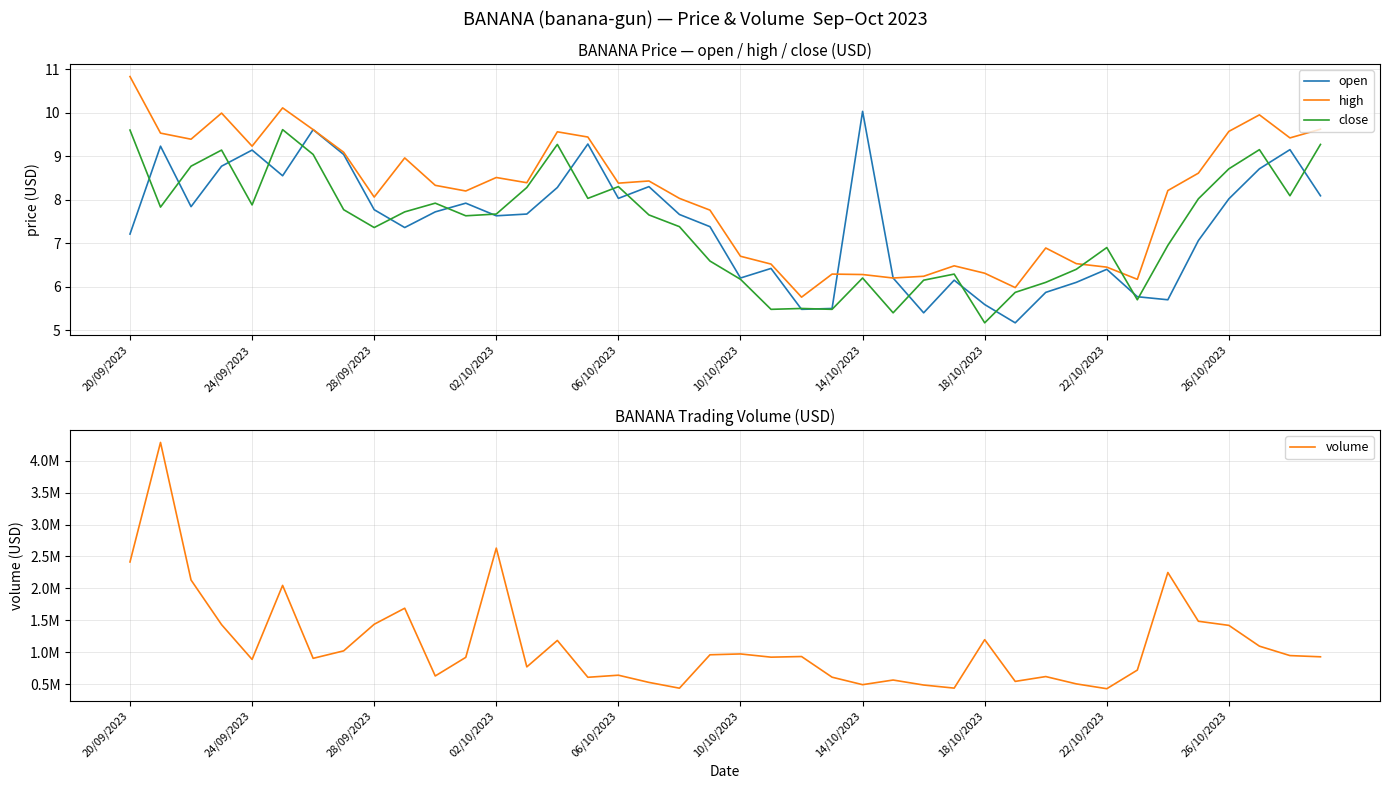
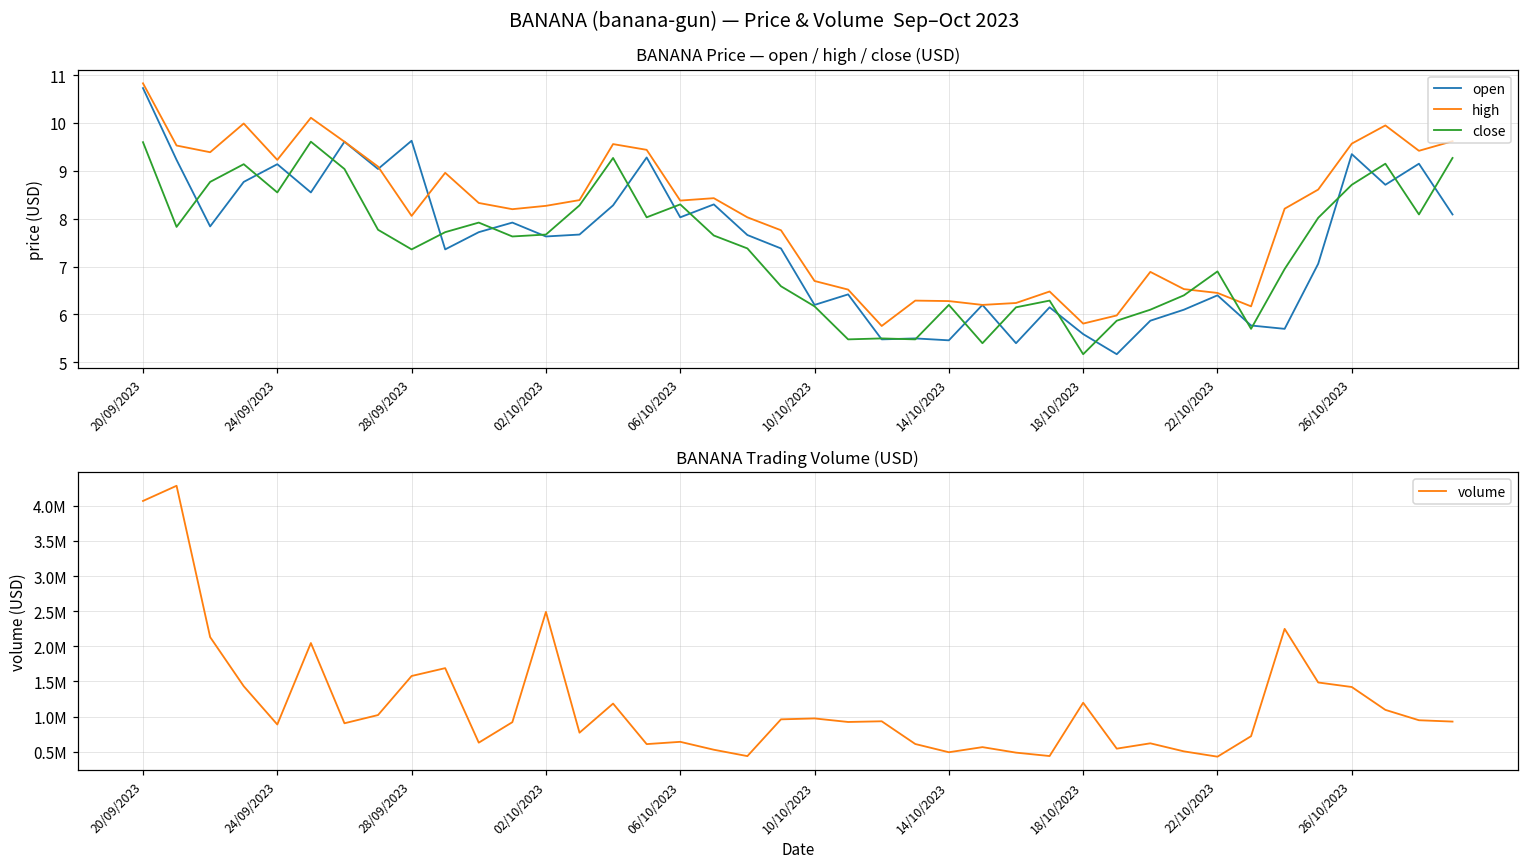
  {
    "BANANA Price — open / high / close (USD)": {
      "open": {
-       "20/09/2023": 7.2,
+       "20/09/2023": 10.7,
        "24/09/2023": 9.1,
-       "28/09/2023": 7.8,
+       "28/09/2023": 9.6,
        "06/10/2023": 8.0,
-       "14/10/2023": 10.0,
+       "14/10/2023": 5.5,
        "18/10/2023": 5.6,
-       "26/10/2023": 8.0
+       "26/10/2023": 9.4
      },
      "high": {
        "20/09/2023": 10.8,
        "24/09/2023": 9.2,
        "28/09/2023": 8.1,
-       "02/10/2023": 8.5,
+       "02/10/2023": 8.3,
        "06/10/2023": 8.4,
        "10/10/2023": 6.7,
        "14/10/2023": 6.3,
-       "18/10/2023": 6.3,
+       "18/10/2023": 5.8,
        "26/10/2023": 9.6
      },
      "close": {
        "20/09/2023": 9.6,
-       "24/09/2023": 7.9,
+       "24/09/2023": 8.6,
        "28/09/2023": 7.4,
        "06/10/2023": 8.3,
        "14/10/2023": 6.2,
        "18/10/2023": 5.2,
        "22/10/2023": 6.9,
        "26/10/2023": 8.7
      }
    },
    "BANANA Trading Volume (USD)": {
-     "20/09/2023": 2400000,
+     "20/09/2023": 4100000,
      "24/09/2023": 900000,
-     "28/09/2023": 1400000,
-     "02/10/2023": 2600000,
+     "28/09/2023": 1600000,
+     "02/10/2023": 2500000,
      "06/10/2023": 600000,
      "10/10/2023": 1000000,
      "14/10/2023": 500000,
      "18/10/2023": 1200000,
      "22/10/2023": 400000,
      "26/10/2023": 1400000
    }
  }
